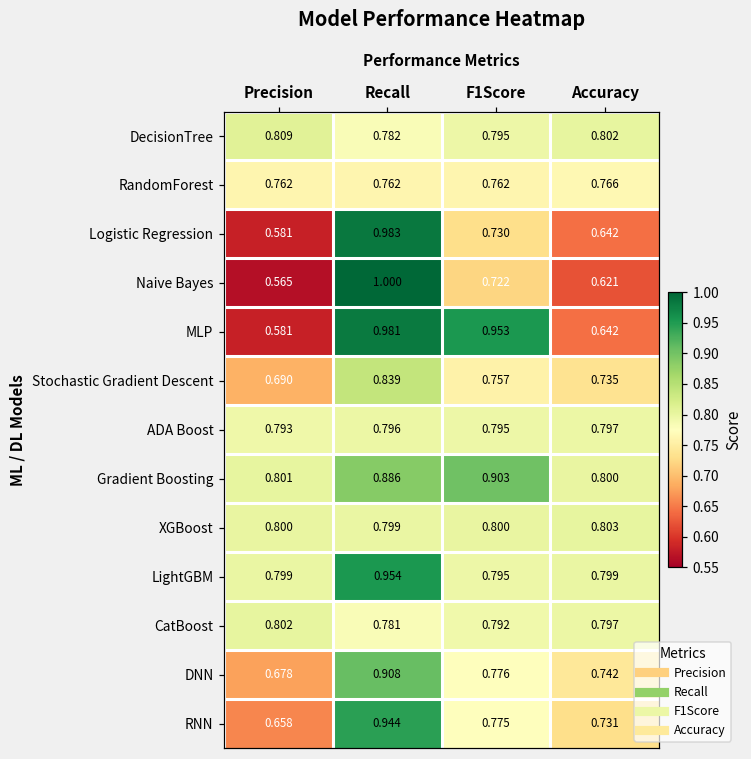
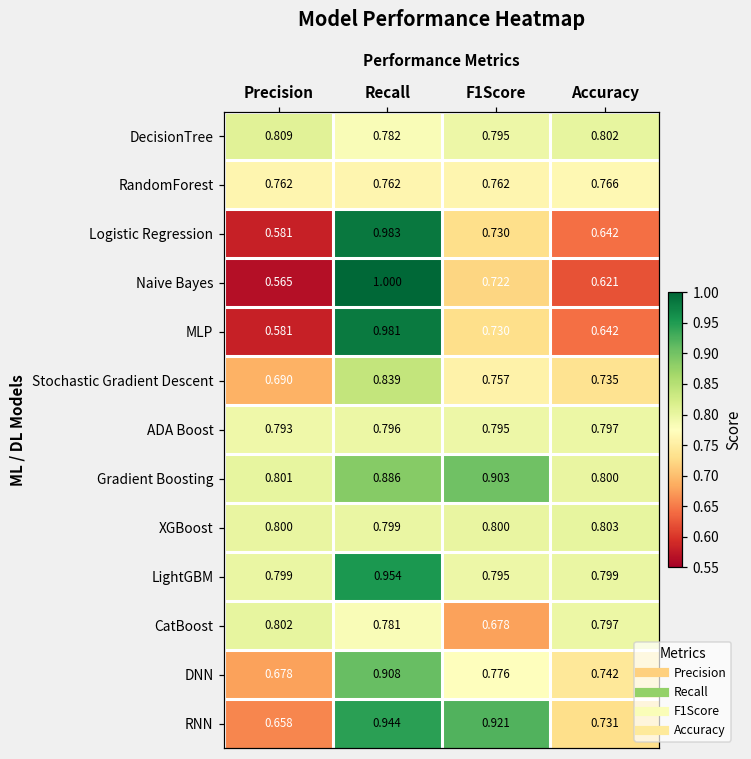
  {
    "DecisionTree": {
      "Precision": 0.809,
      "Recall": 0.782,
      "F1Score": 0.795,
      "Accuracy": 0.802
    },
    "RandomForest": {
      "Precision": 0.762,
      "Recall": 0.762,
      "F1Score": 0.762,
      "Accuracy": 0.766
    },
    "Logistic Regression": {
      "Precision": 0.581,
      "Recall": 0.983,
      "F1Score": 0.730,
      "Accuracy": 0.642
    },
    "Naive Bayes": {
      "Precision": 0.565,
      "Recall": 1.000,
      "F1Score": 0.722,
      "Accuracy": 0.621
    },
    "MLP": {
      "Precision": 0.581,
      "Recall": 0.981,
-     "F1Score": 0.953,
+     "F1Score": 0.730,
      "Accuracy": 0.642
    },
    "Stochastic Gradient Descent": {
      "Precision": 0.690,
      "Recall": 0.839,
      "F1Score": 0.757,
      "Accuracy": 0.735
    },
    "ADA Boost": {
      "Precision": 0.793,
      "Recall": 0.796,
      "F1Score": 0.795,
      "Accuracy": 0.797
    },
    "Gradient Boosting": {
      "Precision": 0.801,
      "Recall": 0.886,
      "F1Score": 0.903,
      "Accuracy": 0.800
    },
    "XGBoost": {
      "Precision": 0.800,
      "Recall": 0.799,
      "F1Score": 0.800,
      "Accuracy": 0.803
    },
    "LightGBM": {
      "Precision": 0.799,
      "Recall": 0.954,
      "F1Score": 0.795,
      "Accuracy": 0.799
    },
    "CatBoost": {
      "Precision": 0.802,
      "Recall": 0.781,
-     "F1Score": 0.792,
+     "F1Score": 0.678,
      "Accuracy": 0.797
    },
    "DNN": {
      "Precision": 0.678,
      "Recall": 0.908,
      "F1Score": 0.776,
      "Accuracy": 0.742
    },
    "RNN": {
      "Precision": 0.658,
      "Recall": 0.944,
-     "F1Score": 0.775,
+     "F1Score": 0.921,
      "Accuracy": 0.731
    }
  }
